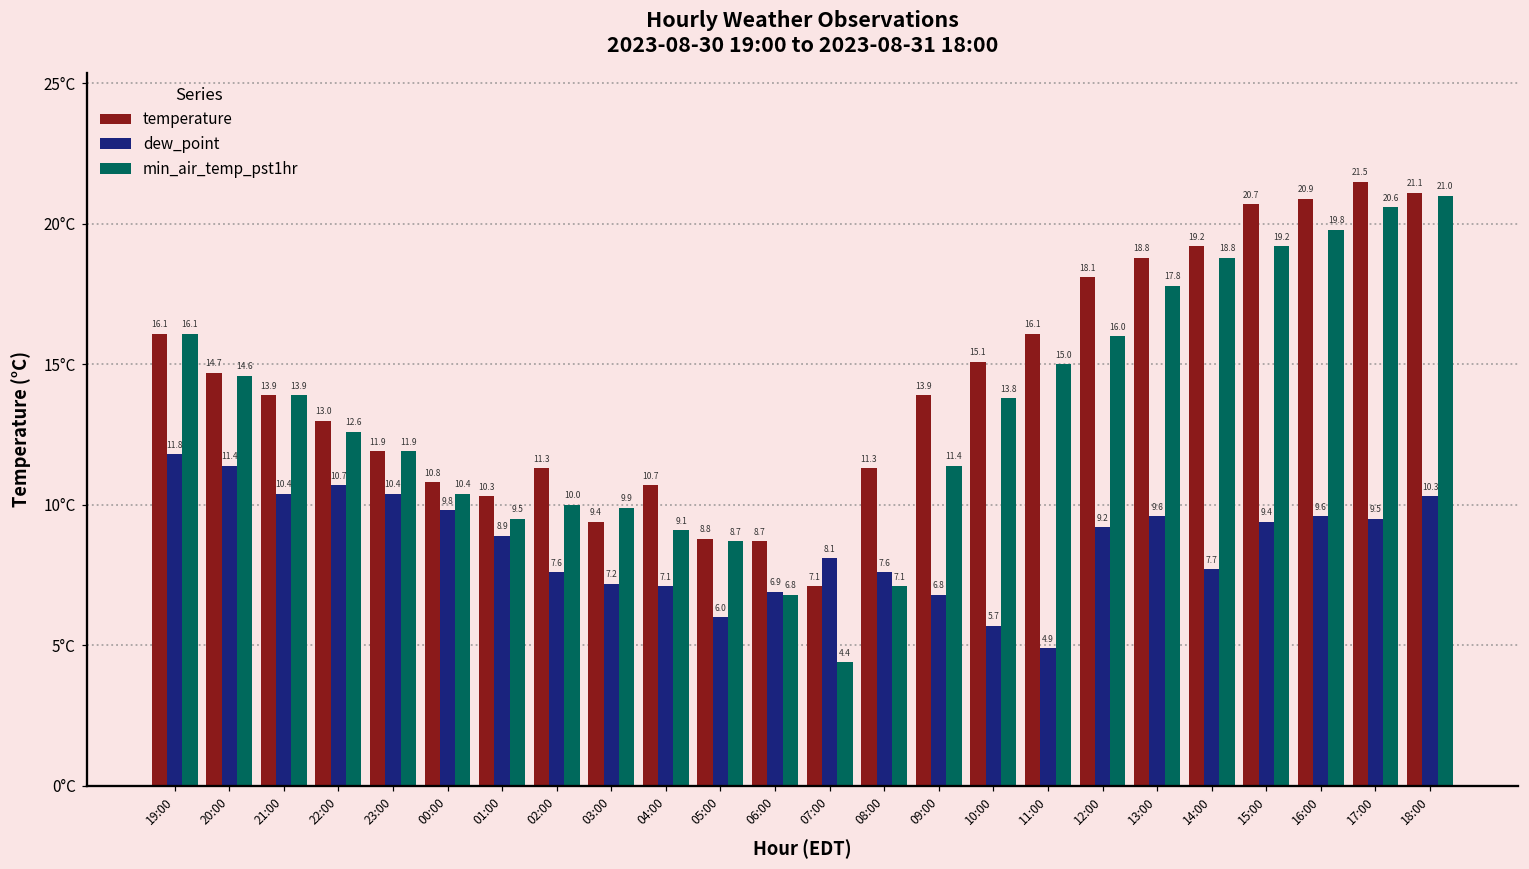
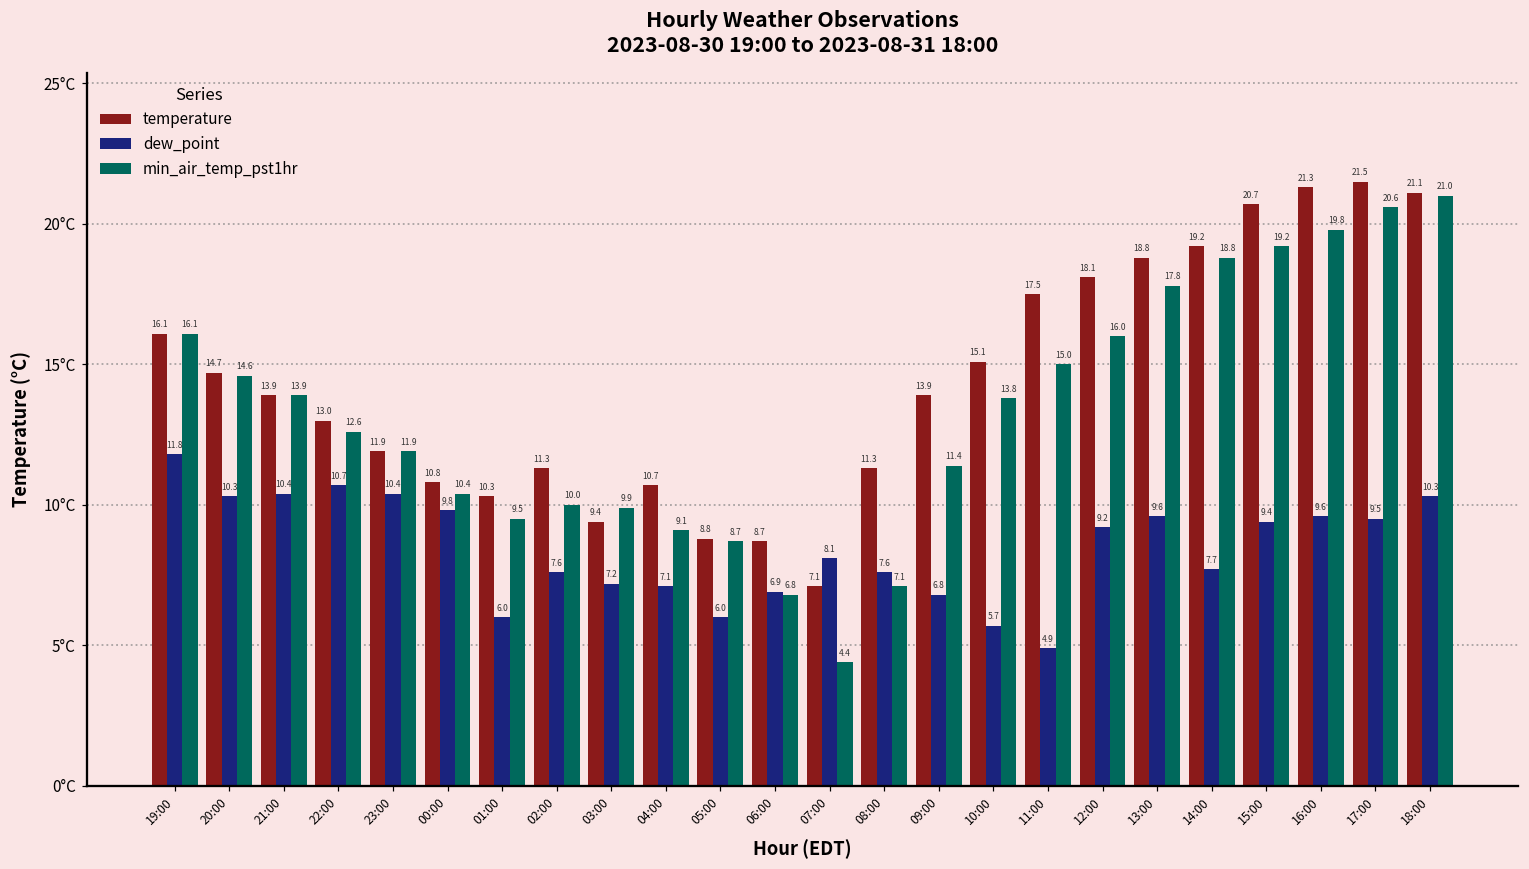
  {
    "temperature": {
      "19:00": 16.1,
      "20:00": 14.7,
      "21:00": 13.9,
      "22:00": 13.0,
      "23:00": 11.9,
      "00:00": 10.8,
      "01:00": 10.3,
      "02:00": 11.3,
      "03:00": 9.4,
      "04:00": 10.7,
      "05:00": 8.8,
      "06:00": 8.7,
      "07:00": 7.1,
      "08:00": 11.3,
      "09:00": 13.9,
      "10:00": 15.1,
-     "11:00": 16.1,
+     "11:00": 17.5,
      "12:00": 18.1,
      "13:00": 18.8,
      "14:00": 19.2,
      "15:00": 20.7,
-     "16:00": 20.9,
+     "16:00": 21.3,
      "17:00": 21.5,
      "18:00": 21.1
    },
    "dew_point": {
      "19:00": 11.8,
-     "20:00": 11.4,
+     "20:00": 10.3,
      "21:00": 10.4,
      "22:00": 10.7,
      "23:00": 10.4,
      "00:00": 9.8,
-     "01:00": 8.9,
+     "01:00": 6.0,
      "02:00": 7.6,
      "03:00": 7.2,
      "04:00": 7.1,
      "05:00": 6.0,
      "06:00": 6.9,
      "07:00": 8.1,
      "08:00": 7.6,
      "09:00": 6.8,
      "10:00": 5.7,
      "11:00": 4.9,
      "12:00": 9.2,
      "13:00": 9.6,
      "14:00": 7.7,
      "15:00": 9.4,
      "16:00": 9.6,
      "17:00": 9.5,
      "18:00": 10.3
    },
    "min_air_temp_pst1hr": {
      "19:00": 16.1,
      "20:00": 14.6,
      "21:00": 13.9,
      "22:00": 12.6,
      "23:00": 11.9,
      "00:00": 10.4,
      "01:00": 9.5,
      "02:00": 10.0,
      "03:00": 9.9,
      "04:00": 9.1,
      "05:00": 8.7,
      "06:00": 6.8,
      "07:00": 4.4,
      "08:00": 7.1,
      "09:00": 11.4,
      "10:00": 13.8,
      "11:00": 15.0,
      "12:00": 16.0,
      "13:00": 17.8,
      "14:00": 18.8,
      "15:00": 19.2,
      "16:00": 19.8,
      "17:00": 20.6,
      "18:00": 21.0
    }
  }
